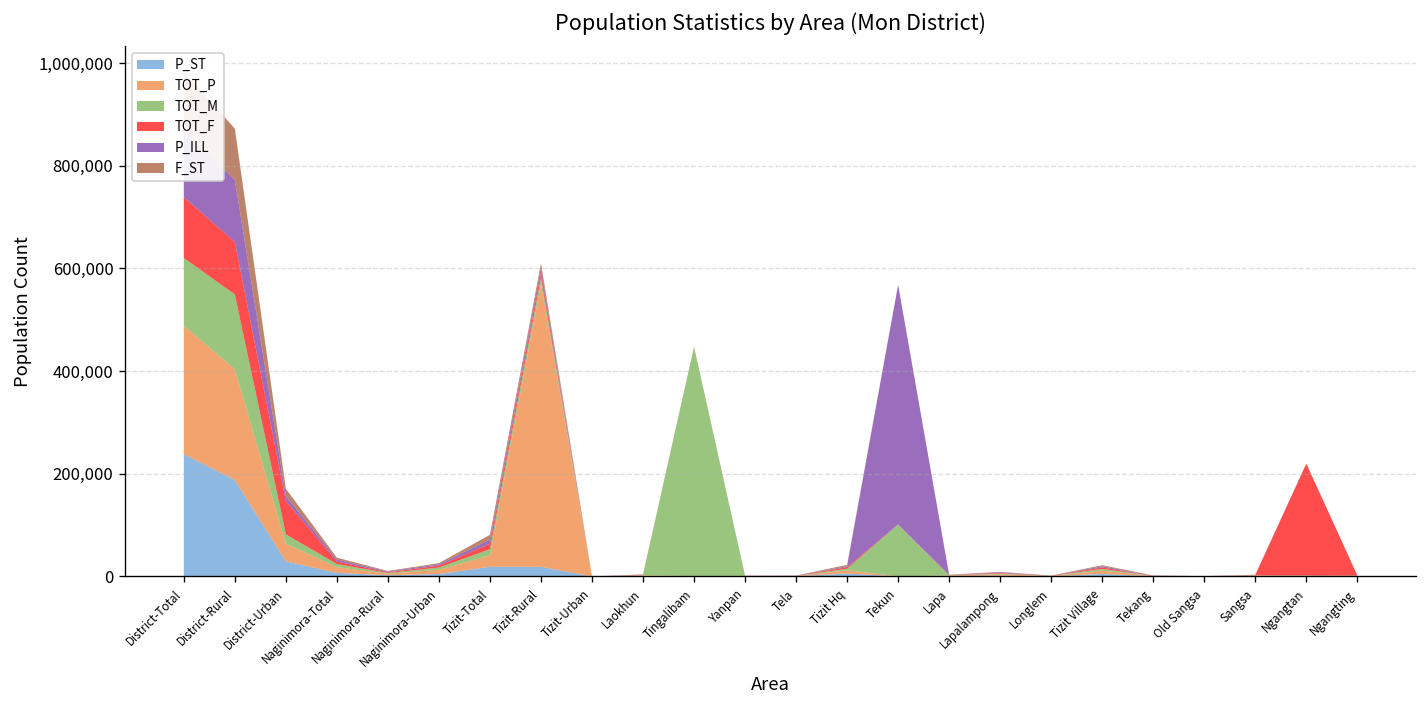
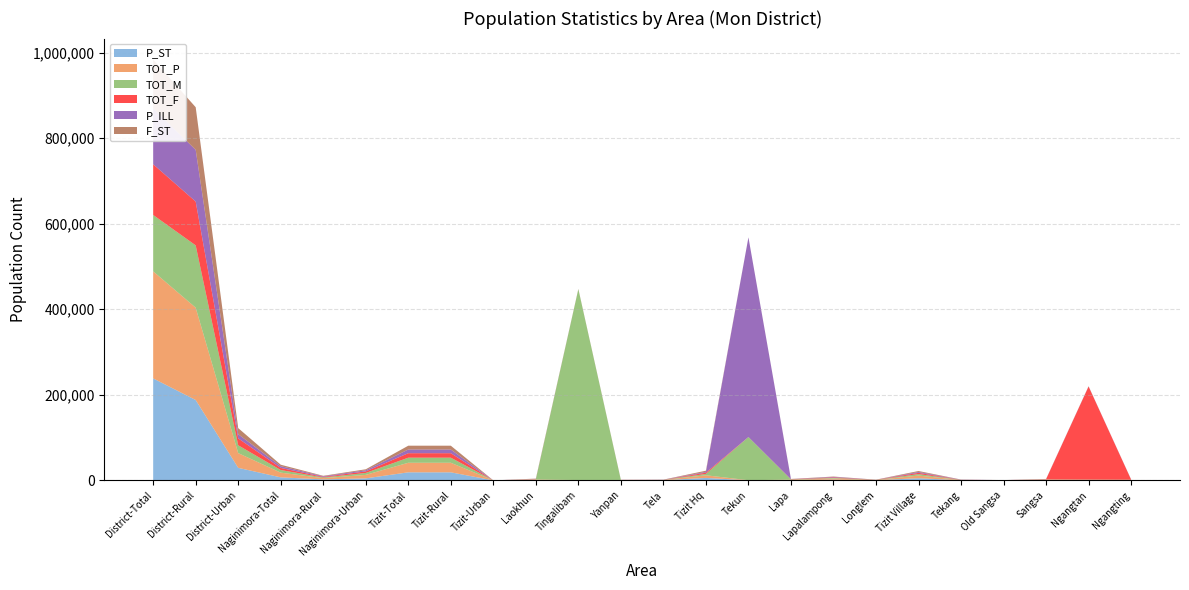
  {
    "P_ST": {
      "District-Total": "240,000",
      "District-Rural": "190,000",
      "District-Urban": "30,000",
      "Naginimora-Total": "10,000",
      "Tizit-Total": "20,000",
      "Tizit-Rural": "20,000"
    },
    "TOT_P": {
      "District-Total": "250,000",
      "District-Rural": "220,000",
      "District-Urban": "30,000",
      "Naginimora-Total": "10,000",
      "Tizit-Total": "20,000",
-     "Tizit-Rural": "550,000"
+     "Tizit-Rural": "20,000"
    },
    "TOT_M": {
      "District-Total": "130,000",
      "District-Rural": "150,000",
      "District-Urban": "20,000",
      "Tizit-Total": "10,000",
      "Tizit-Rural": "10,000"
    },
    "TOT_F": {
      "District-Total": "120,000",
      "District-Rural": "100,000",
-     "District-Urban": "60,000",
+     "District-Urban": "20,000",
      "Tizit-Total": "10,000",
      "Tizit-Rural": "10,000"
    },
    "P_ILL": {
      "District-Rural": "120,000",
      "District-Urban": "10,000",
      "Tizit-Total": "10,000",
      "Tizit-Rural": "10,000"
    },
    "F_ST": {
      "District-Rural": "100,000",
      "District-Urban": "10,000",
      "Tizit-Total": "10,000",
      "Tizit-Rural": "10,000"
    }
  }
